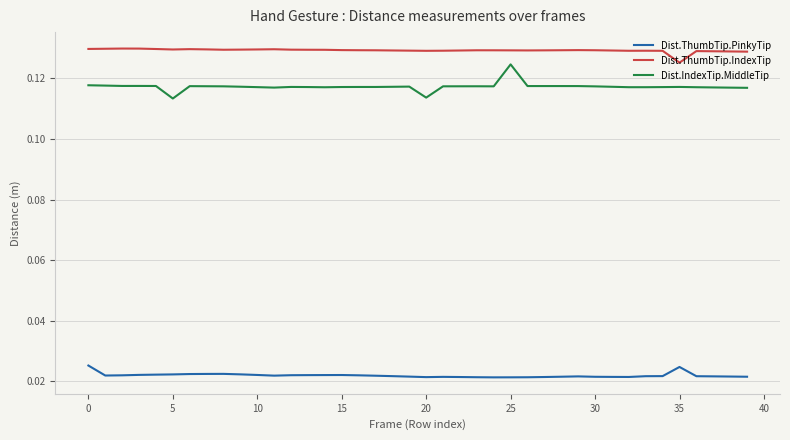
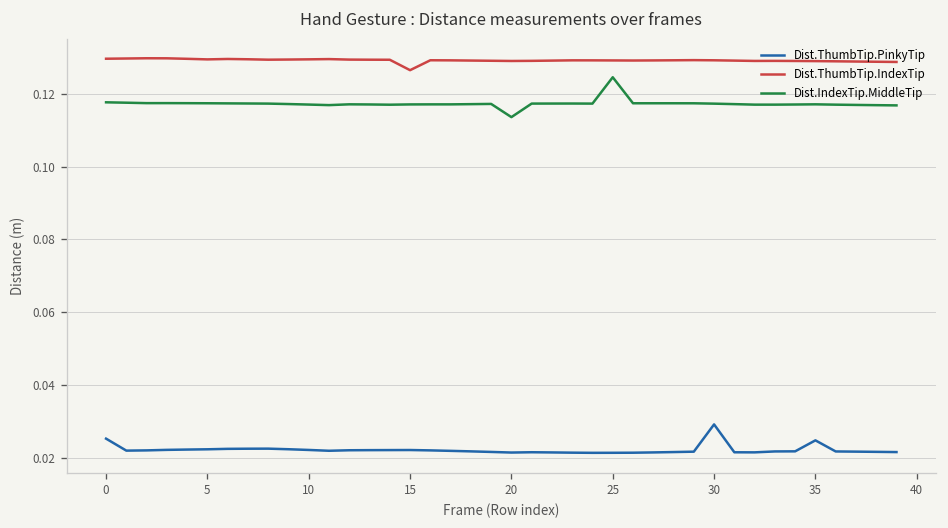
  {
    "Dist.ThumbTip.PinkyTip": {
      "0": 0.025,
      "5": 0.022,
      "10": 0.022,
      "15": 0.022,
      "20": 0.021,
      "25": 0.021,
-     "30": 0.021,
+     "30": 0.029,
      "35": 0.025
    },
    "Dist.ThumbTip.IndexTip": {
      "0": 0.130,
      "5": 0.130,
      "10": 0.130,
-     "15": 0.129,
+     "15": 0.127,
      "20": 0.129,
      "25": 0.129,
      "30": 0.129,
-     "35": 0.125
+     "35": 0.129
    },
    "Dist.IndexTip.MiddleTip": {
      "0": 0.118,
-     "5": 0.113,
+     "5": 0.117,
      "10": 0.117,
      "15": 0.117,
      "20": 0.114,
      "25": 0.125,
      "30": 0.117,
      "35": 0.117
    }
  }
